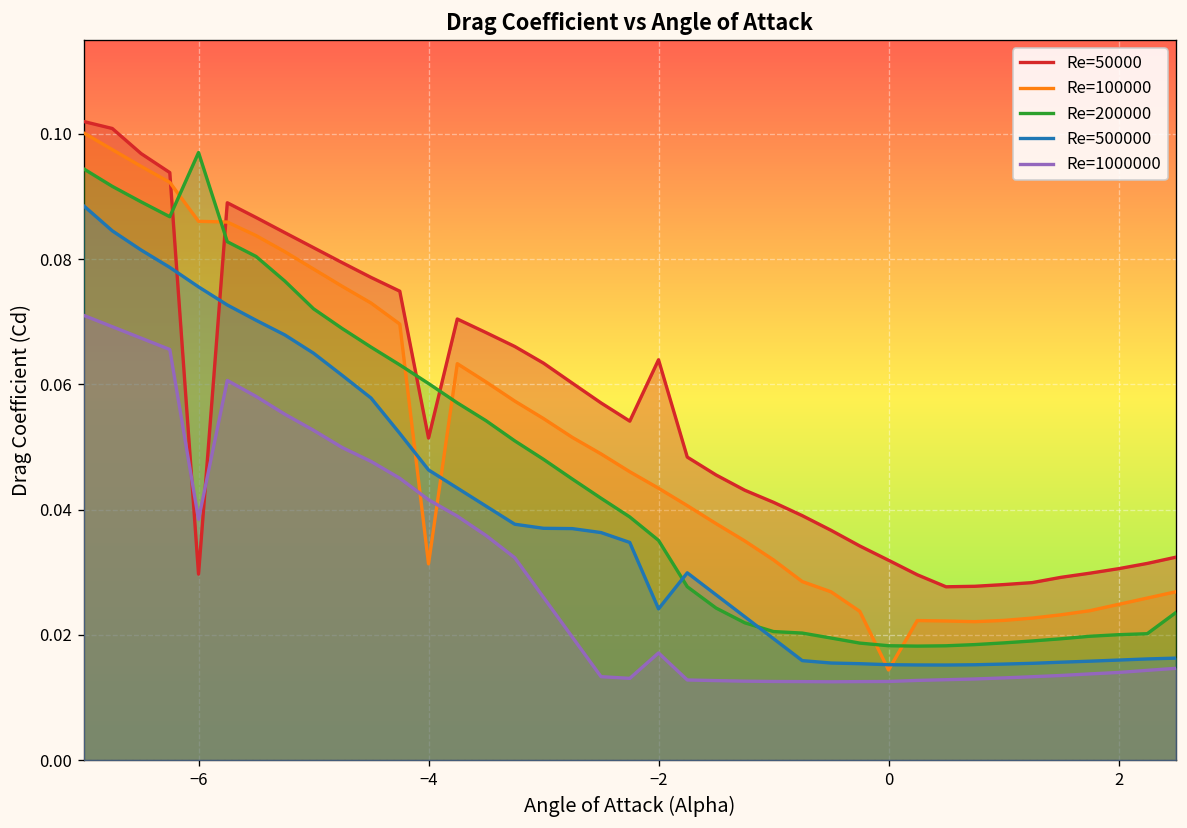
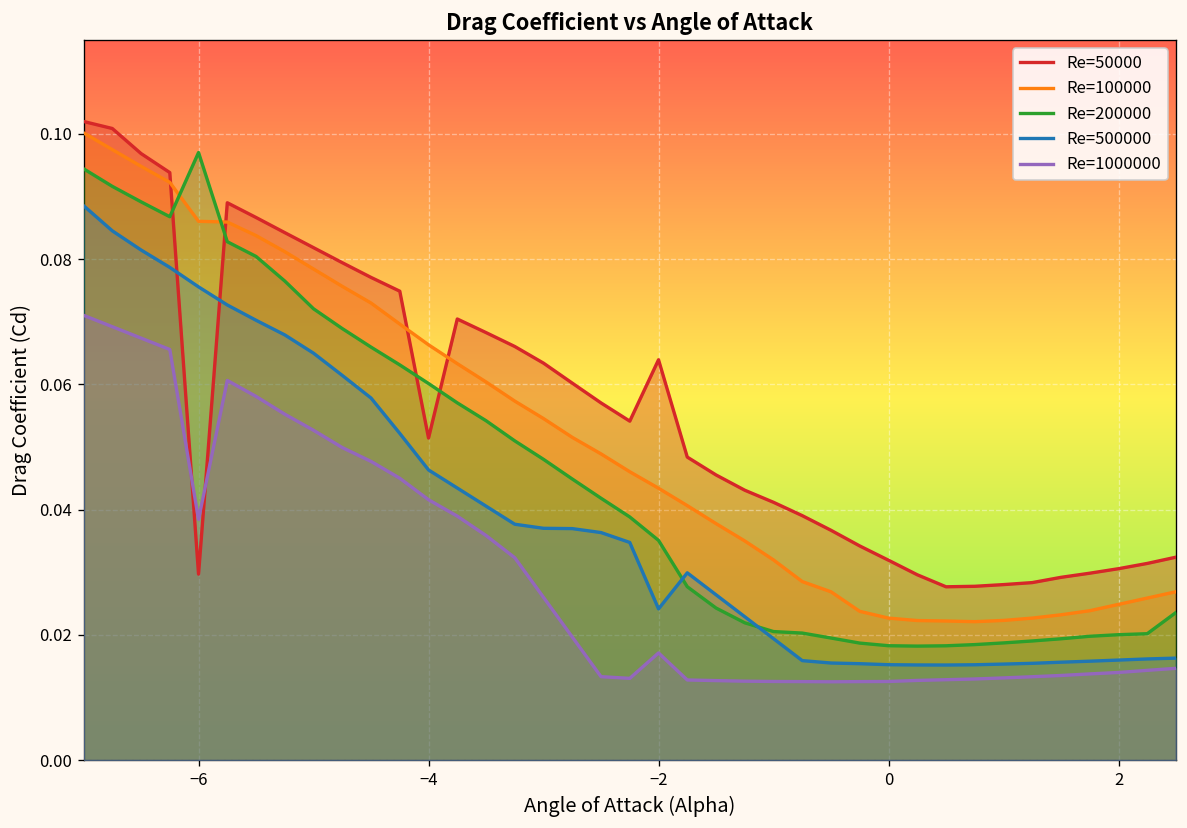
  {
    "Re=50000": {
      "−6": 0.030,
      "−4": 0.051,
      "−2": 0.064,
      "0": 0.032,
      "2": 0.031
    },
    "Re=100000": {
      "−6": 0.086,
-     "−4": 0.031,
+     "−4": 0.066,
      "−2": 0.043,
-     "0": 0.014,
+     "0": 0.023,
      "2": 0.025
    },
    "Re=200000": {
      "−6": 0.097,
      "−4": 0.060,
      "−2": 0.035,
      "0": 0.018,
      "2": 0.020
    },
    "Re=500000": {
      "−6": 0.076,
      "−4": 0.046,
      "−2": 0.024,
      "0": 0.015,
      "2": 0.016
    },
    "Re=1000000": {
      "−6": 0.038,
      "−4": 0.042,
      "−2": 0.017,
      "0": 0.013,
      "2": 0.014
    }
  }
